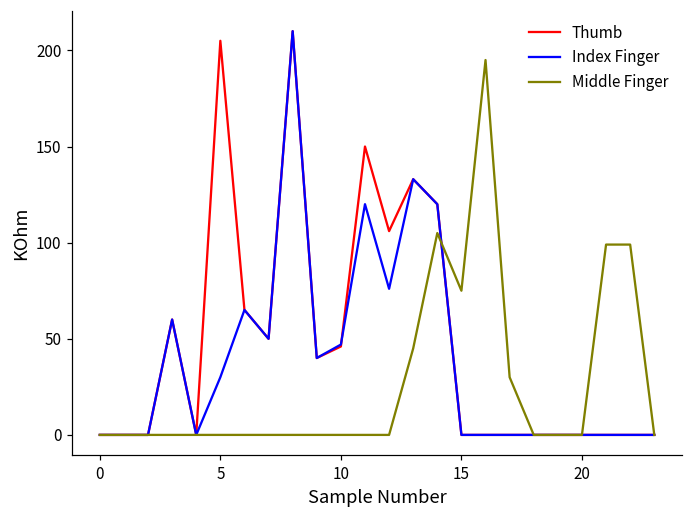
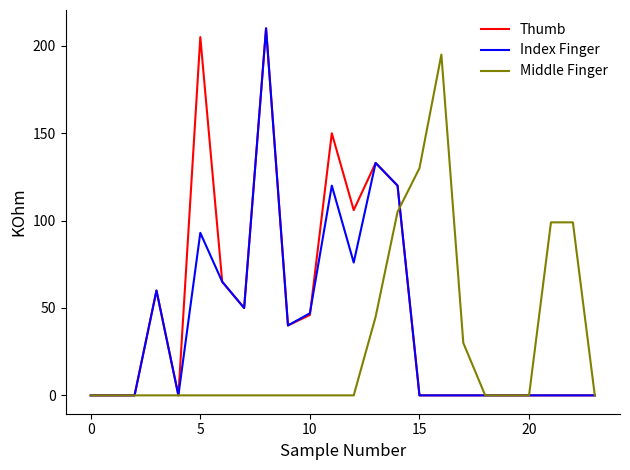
  {
    "Thumb": {
      "5": 205
    },
    "Index Finger": {
-     "5": 30
+     "5": 93
    },
    "Middle Finger": {
      "5": 0,
      "10": 0,
-     "15": 75
+     "15": 130
    }
  }
